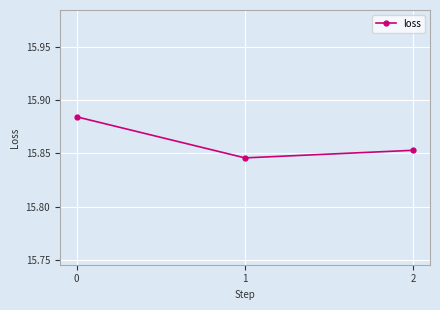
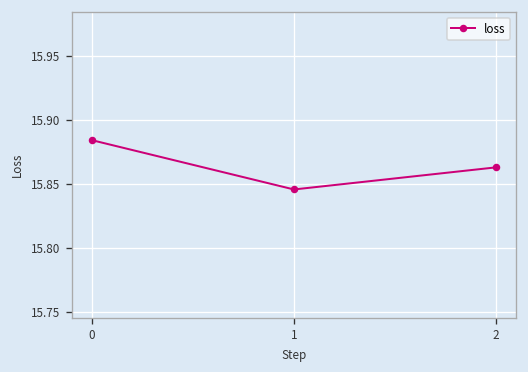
  {
    "0": 15.884,
    "1": 15.846,
-   "2": 15.853
+   "2": 15.863
  }
